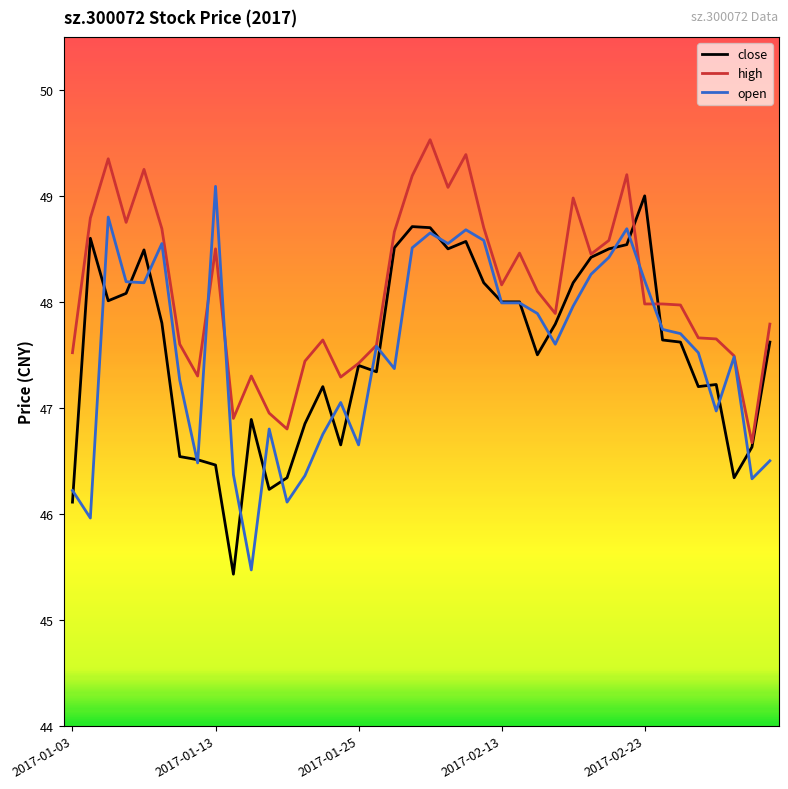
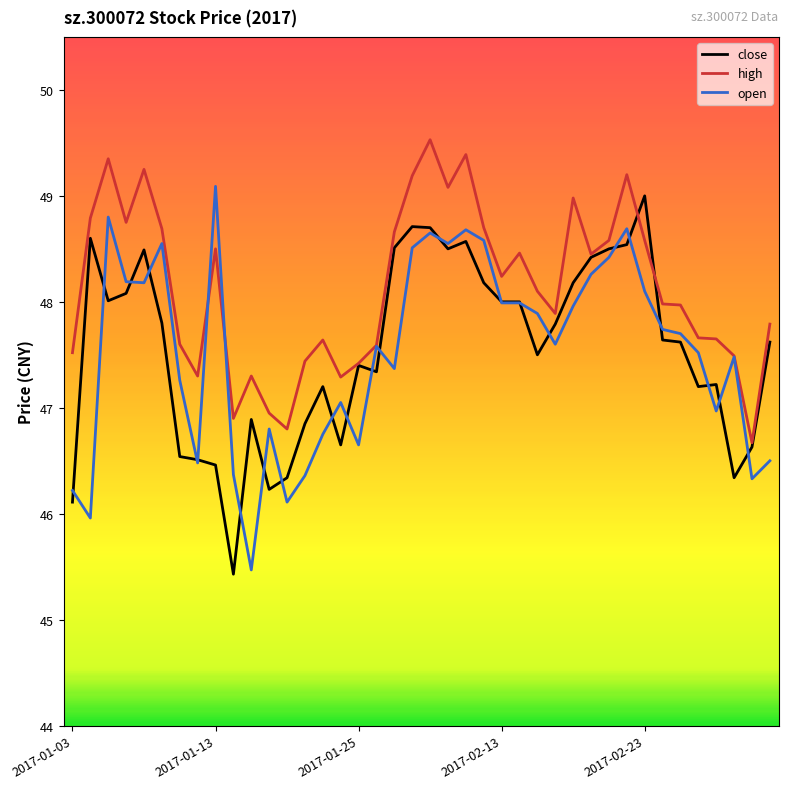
  {
    "close": {
      "2017-01-03": 46.11,
      "2017-01-13": 46.46,
      "2017-02-23": 49.00
    },
    "high": {
      "2017-01-03": 47.52,
      "2017-01-13": 48.50,
-     "2017-02-13": 48.16,
-     "2017-02-23": 47.98
+     "2017-02-13": 48.24,
+     "2017-02-23": 48.58
    },
    "open": {
      "2017-01-03": 46.2,
      "2017-01-13": 49.1,
      "2017-01-25": 46.65,
-     "2017-02-23": 48.2
+     "2017-02-23": 48.1
    }
  }
